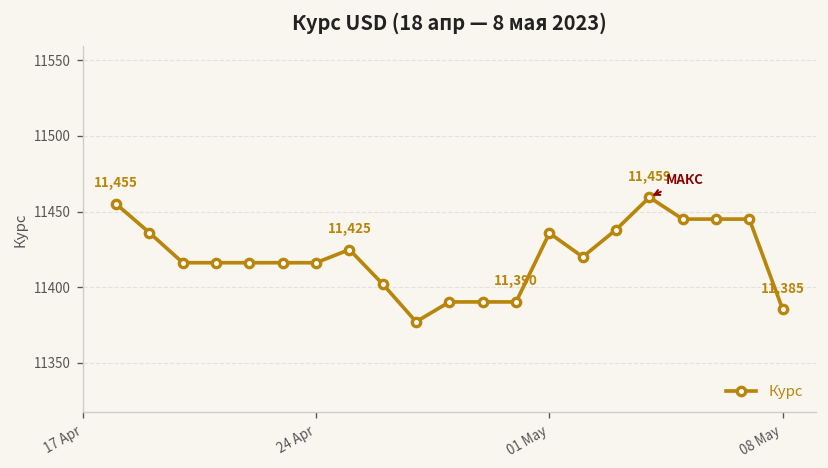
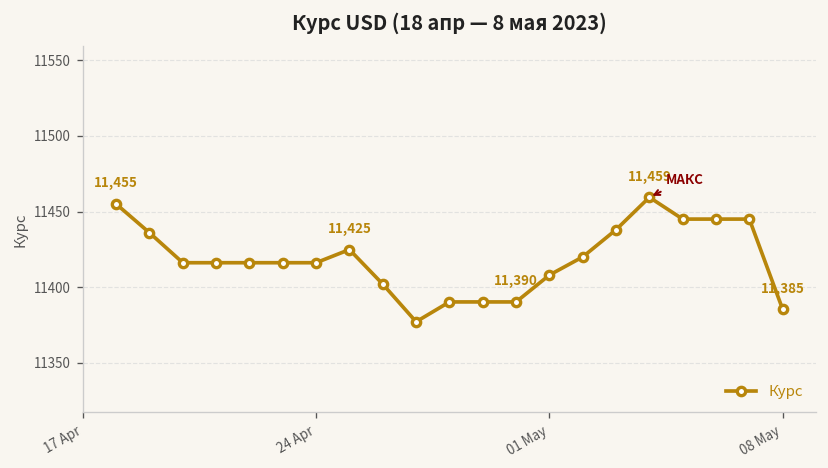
  {
    "24 Apr": 11416,
-   "01 May": 11436
+   "01 May": 11408
  }
